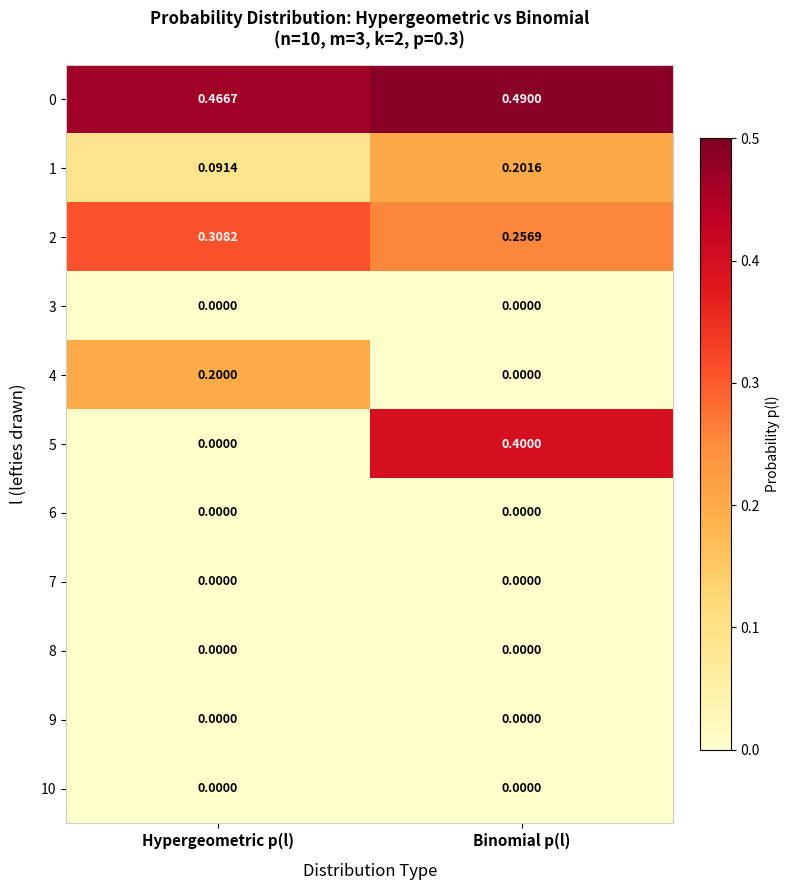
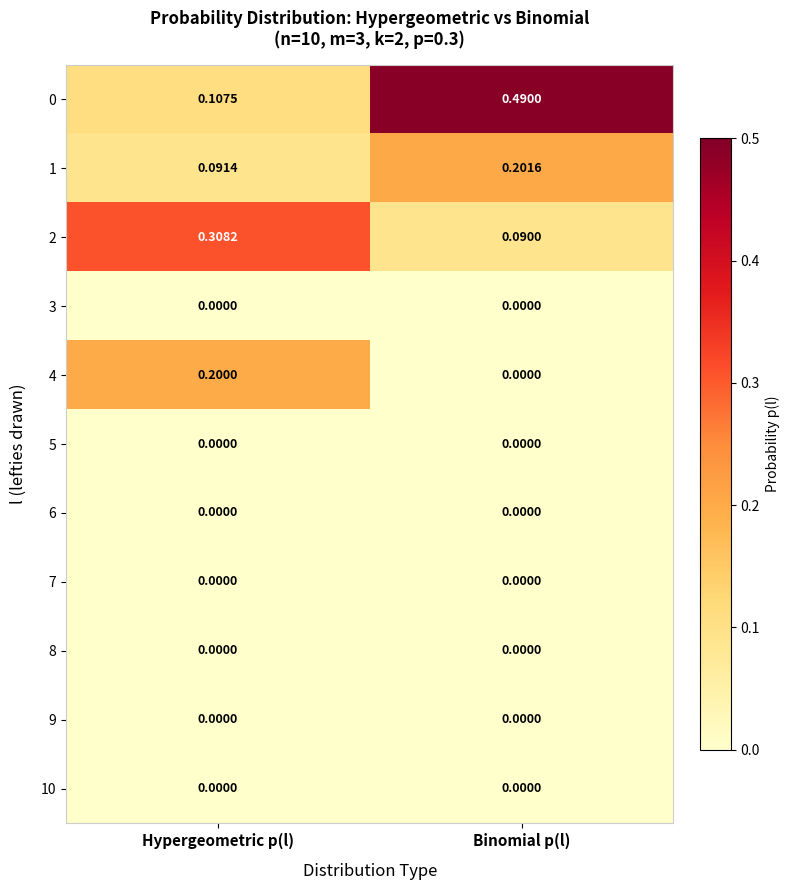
  {
    "0": {
-     "Hypergeometric p(l)": 0.4667,
+     "Hypergeometric p(l)": 0.1075,
      "Binomial p(l)": 0.4900
    },
    "1": {
      "Hypergeometric p(l)": 0.0914,
      "Binomial p(l)": 0.2016
    },
    "2": {
      "Hypergeometric p(l)": 0.3082,
-     "Binomial p(l)": 0.2569
+     "Binomial p(l)": 0.0900
    },
    "3": {
      "Hypergeometric p(l)": 0.0000,
      "Binomial p(l)": 0.0000
    },
    "4": {
      "Hypergeometric p(l)": 0.2000,
      "Binomial p(l)": 0.0000
    },
    "5": {
      "Hypergeometric p(l)": 0.0000,
-     "Binomial p(l)": 0.4000
+     "Binomial p(l)": 0.0000
    },
    "6": {
      "Hypergeometric p(l)": 0.0000,
      "Binomial p(l)": 0.0000
    },
    "7": {
      "Hypergeometric p(l)": 0.0000,
      "Binomial p(l)": 0.0000
    },
    "8": {
      "Hypergeometric p(l)": 0.0000,
      "Binomial p(l)": 0.0000
    },
    "9": {
      "Hypergeometric p(l)": 0.0000,
      "Binomial p(l)": 0.0000
    },
    "10": {
      "Hypergeometric p(l)": 0.0000,
      "Binomial p(l)": 0.0000
    }
  }
